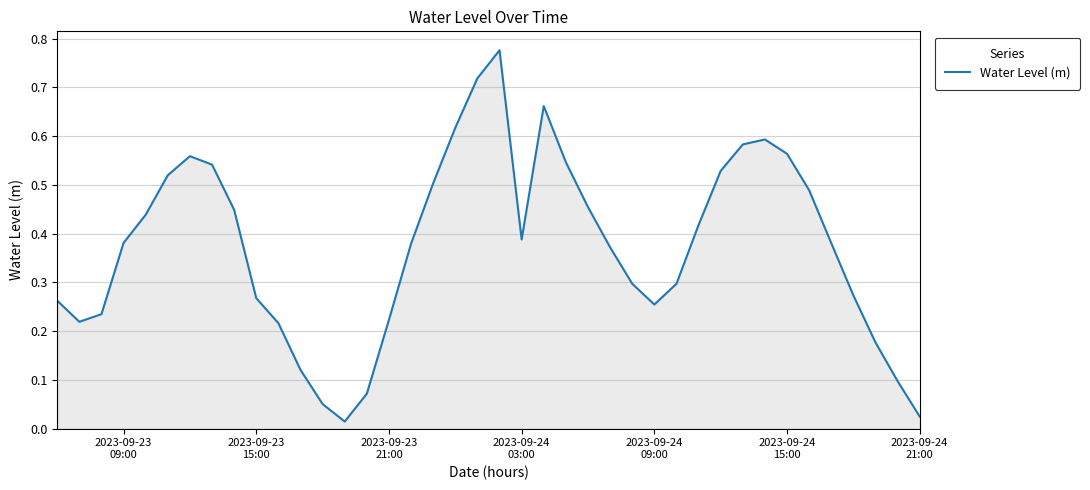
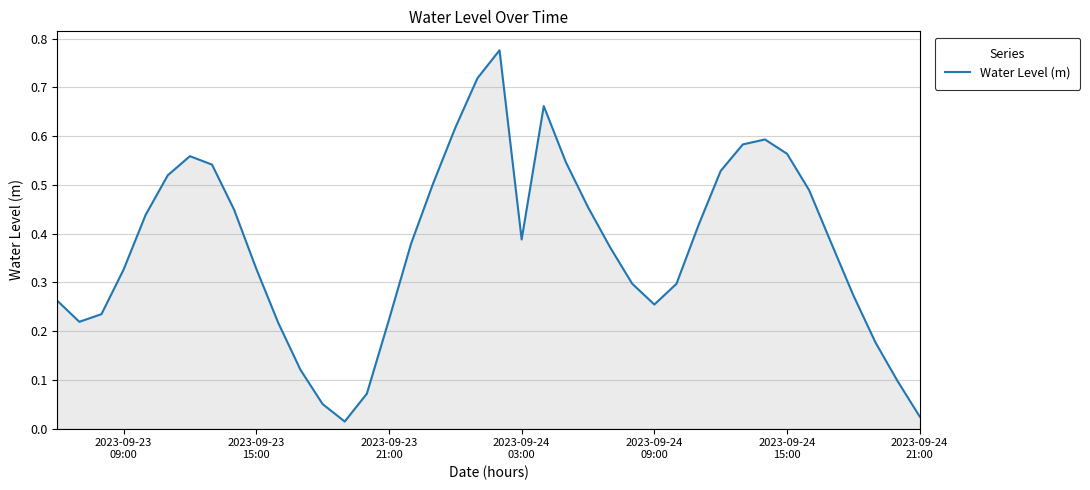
  {
-   "2023-09-23 09:00": 0.38,
-   "2023-09-23 15:00": 0.27,
+   "2023-09-23 09:00": 0.33,
+   "2023-09-23 15:00": 0.33,
    "2023-09-23 21:00": 0.22,
    "2023-09-24 03:00": 0.39,
    "2023-09-24 09:00": 0.25,
    "2023-09-24 15:00": 0.56,
    "2023-09-24 21:00": 0.02
  }
